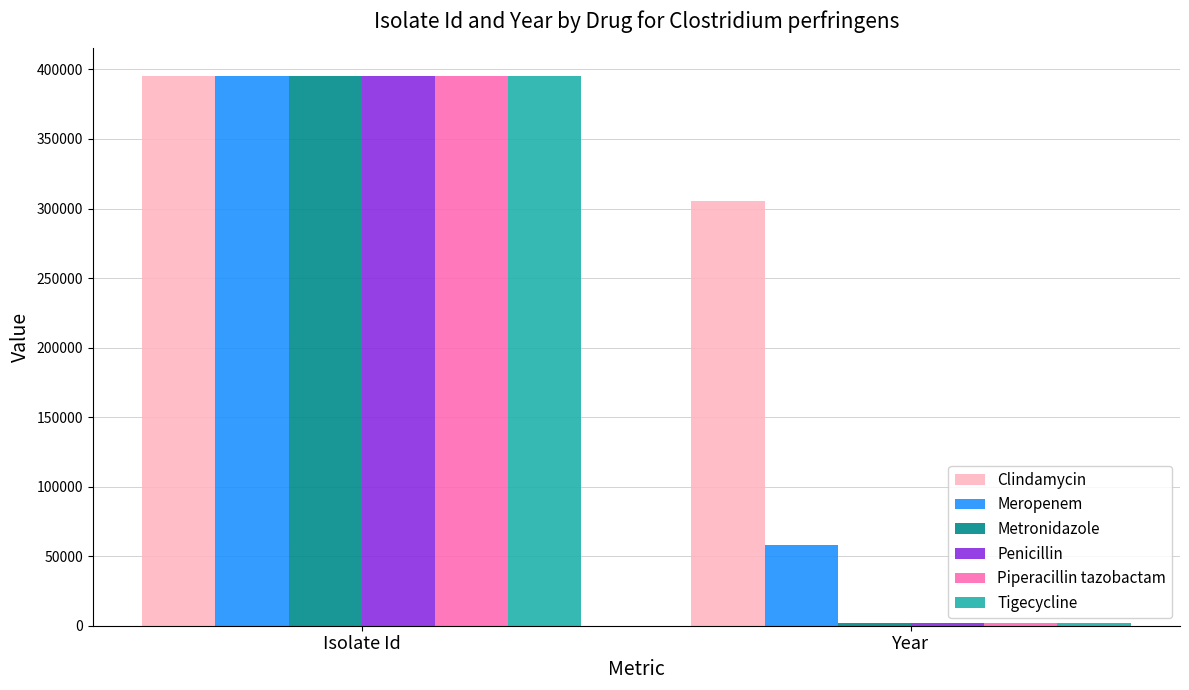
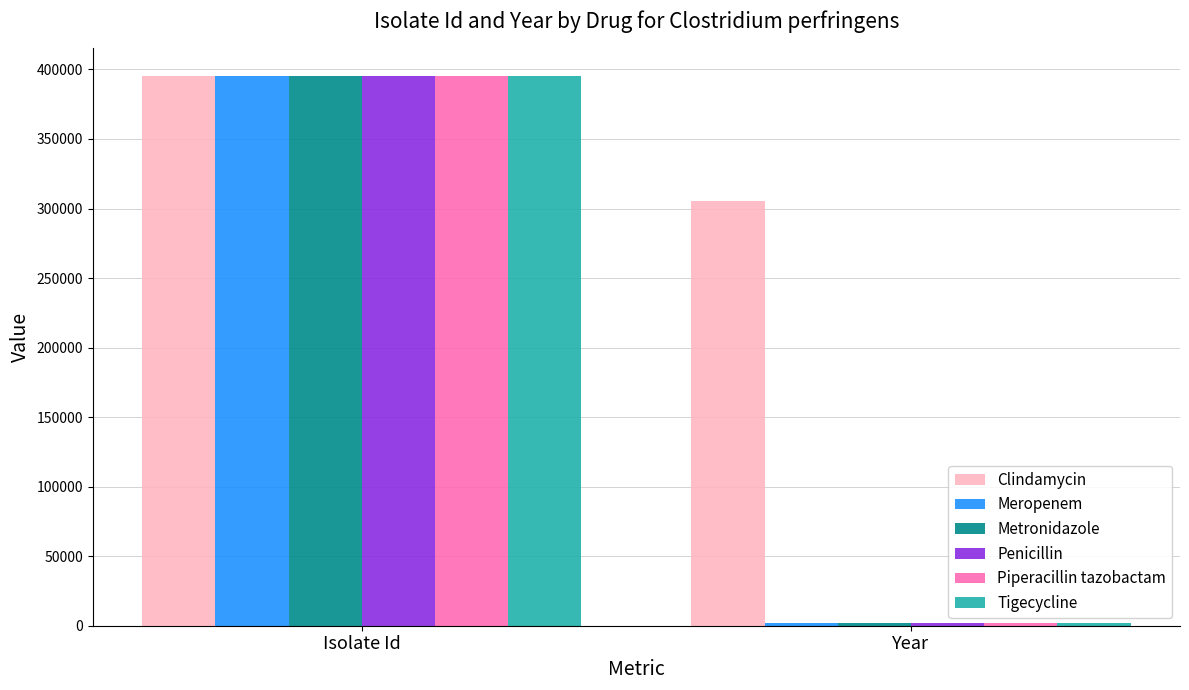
  {
    "Clindamycin": {
      "Isolate Id": 395000,
      "Year": 305000
    },
    "Meropenem": {
      "Isolate Id": 395000,
-     "Year": 58000
+     "Year": 2000
    },
    "Penicillin": {
      "Isolate Id": 395000,
      "Year": 2000
    },
    "Piperacillin tazobactam": {
      "Isolate Id": 395000,
      "Year": 2000
    }
  }
